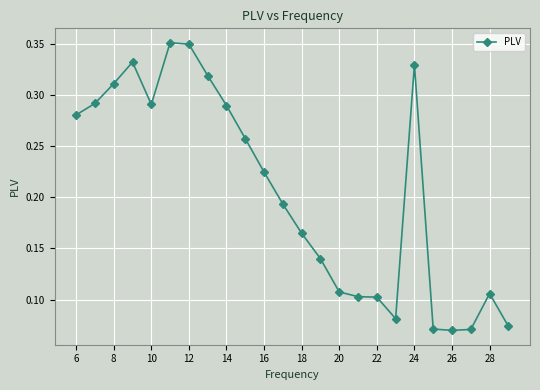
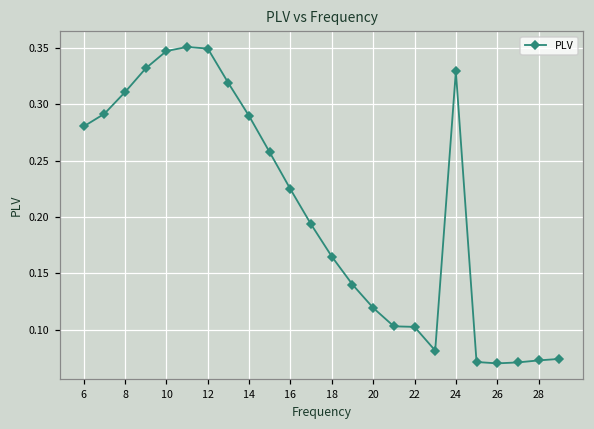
  {
    "6": 0.280,
    "8": 0.311,
-   "10": 0.291,
+   "10": 0.347,
    "12": 0.349,
    "14": 0.289,
    "16": 0.225,
    "18": 0.165,
-   "20": 0.108,
+   "20": 0.119,
    "22": 0.102,
    "24": 0.329,
    "26": 0.070,
-   "28": 0.106
+   "28": 0.073
  }
